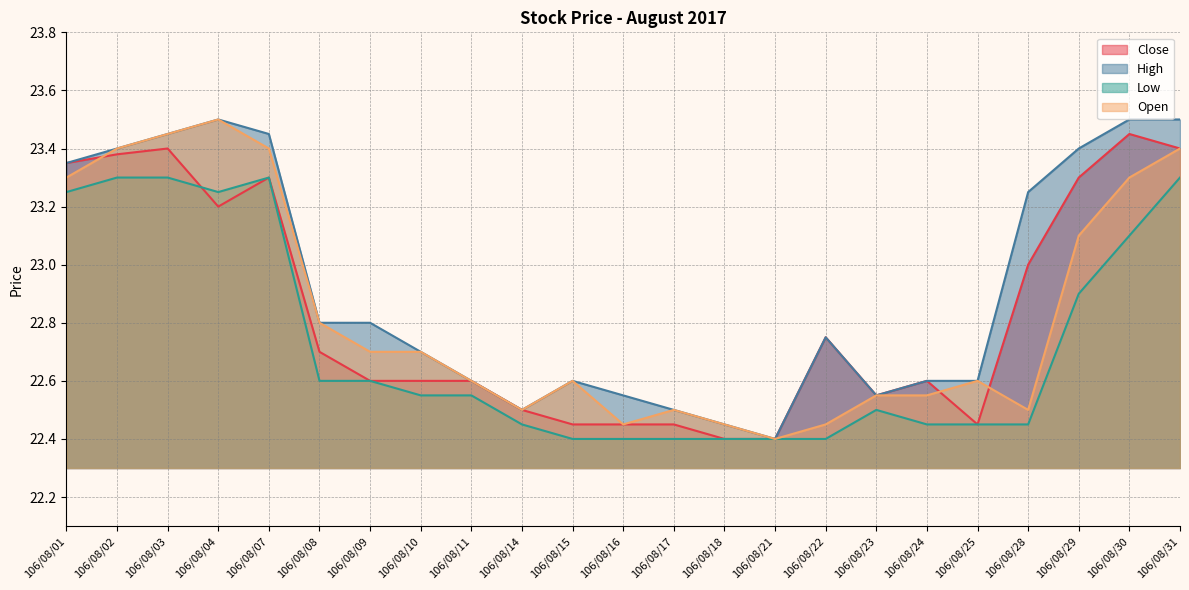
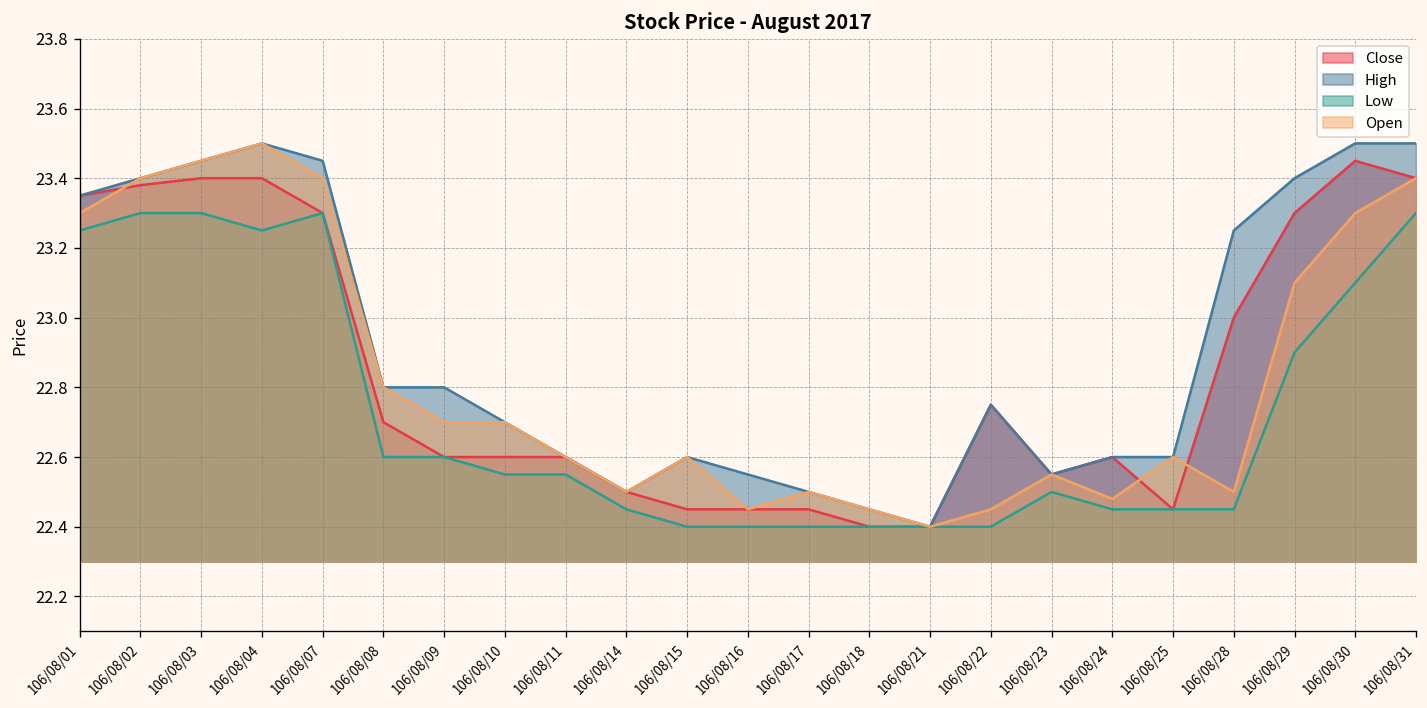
  {
    "Close": {
      "106/08/02": 23.38,
      "106/08/03": 23.4,
-     "106/08/04": 23.2,
+     "106/08/04": 23.4,
      "106/08/08": 22.7,
      "106/08/10": 22.6,
      "106/08/15": 22.45,
      "106/08/17": 22.45,
      "106/08/28": 23.0,
      "106/08/29": 23.3,
      "106/08/30": 23.45
    },
    "Open": {
      "106/08/01": 23.30,
      "106/08/07": 23.40,
      "106/08/09": 22.70,
      "106/08/22": 22.45,
-     "106/08/24": 22.55,
+     "106/08/24": 22.48,
      "106/08/28": 22.50,
      "106/08/29": 23.10,
      "106/08/30": 23.30
    }
  }
